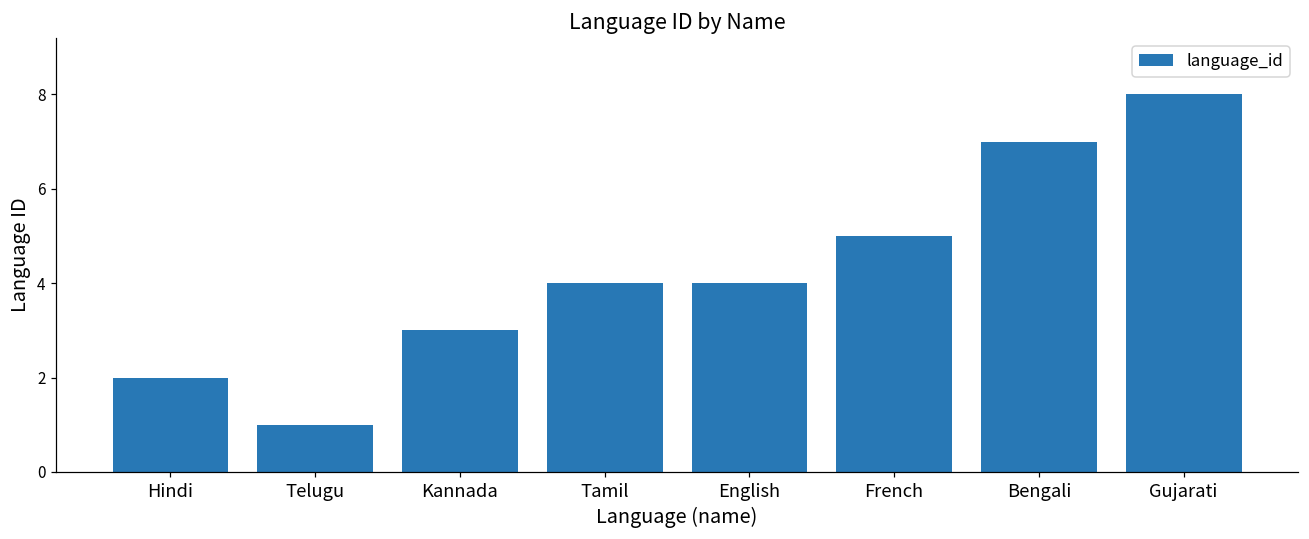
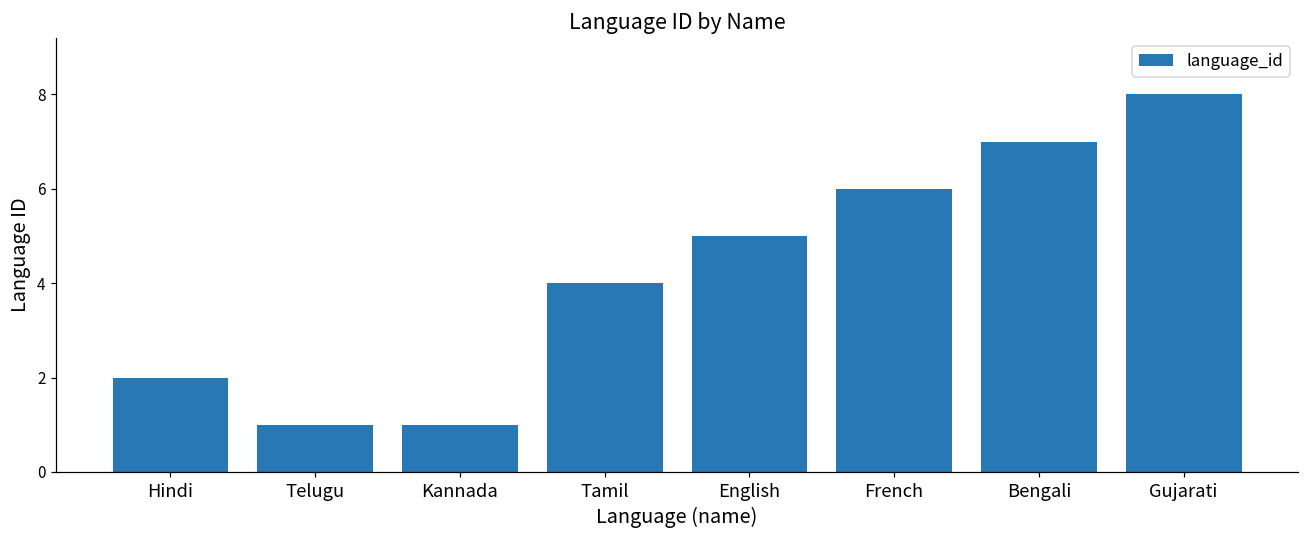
  {
    "Hindi": 2,
    "Telugu": 1,
-   "Kannada": 3,
+   "Kannada": 1,
    "Tamil": 4,
-   "English": 4,
-   "French": 5,
+   "English": 5,
+   "French": 6,
    "Bengali": 7,
    "Gujarati": 8
  }
